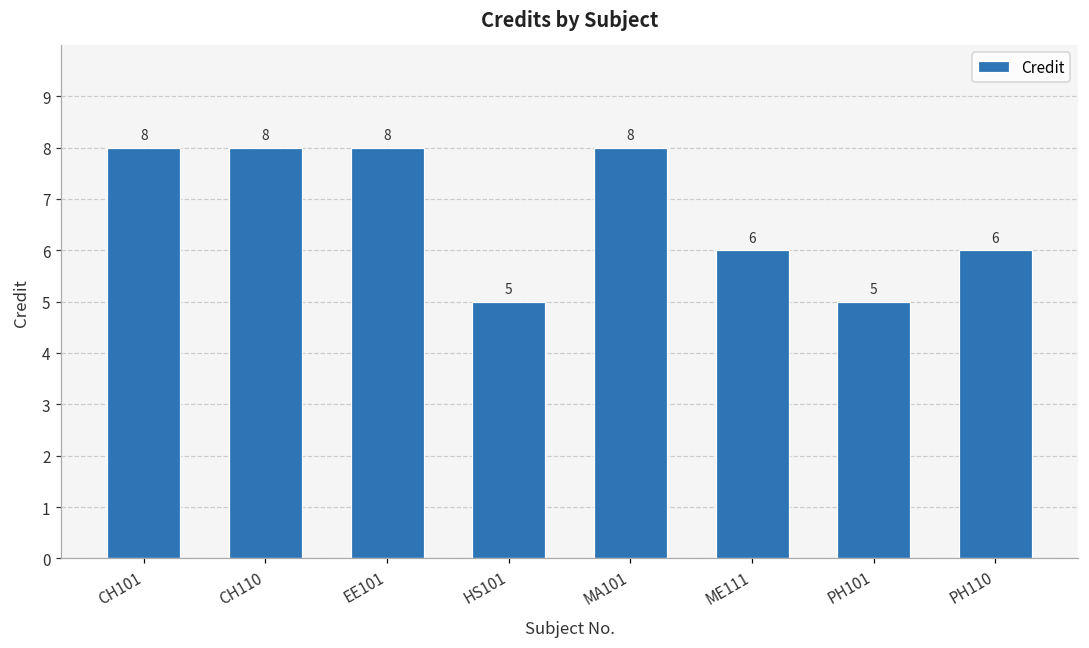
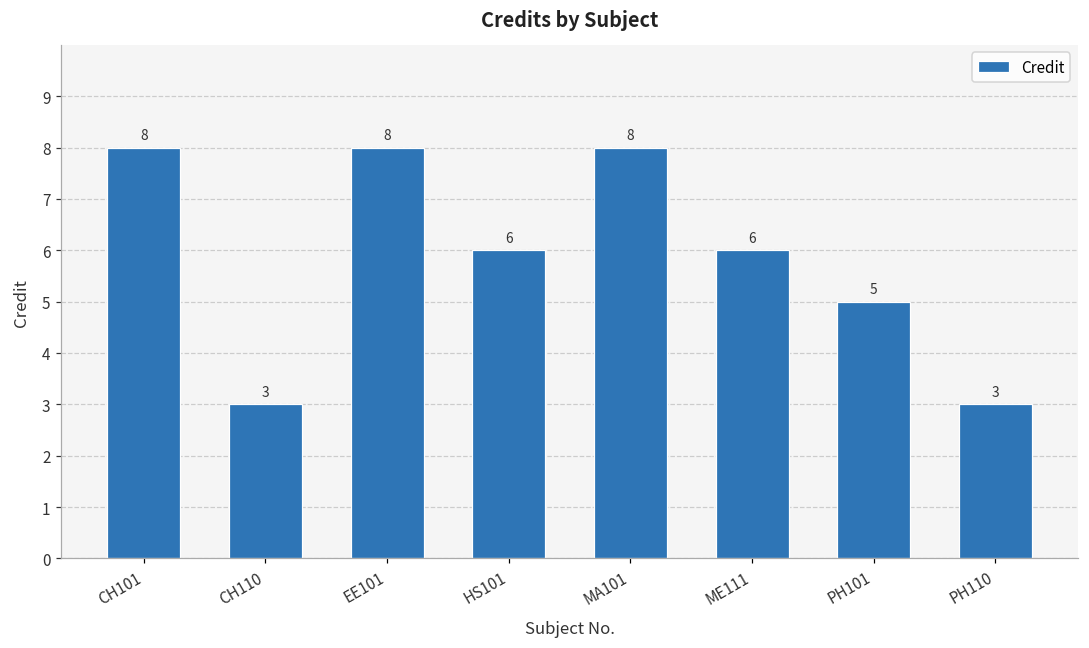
  {
    "CH101": 8,
-   "CH110": 8,
+   "CH110": 3,
    "EE101": 8,
-   "HS101": 5,
+   "HS101": 6,
    "MA101": 8,
    "ME111": 6,
    "PH101": 5,
-   "PH110": 6
+   "PH110": 3
  }
